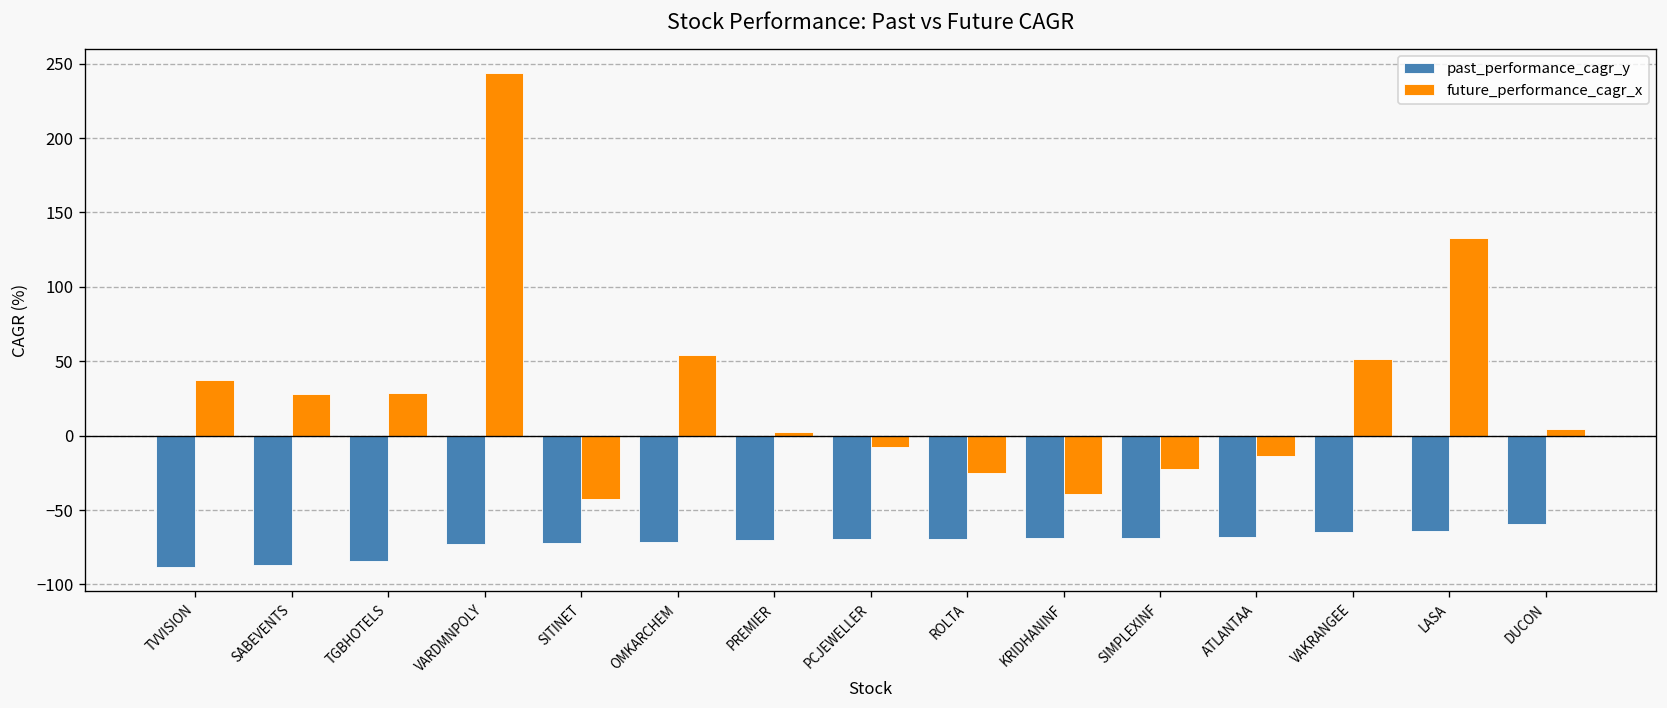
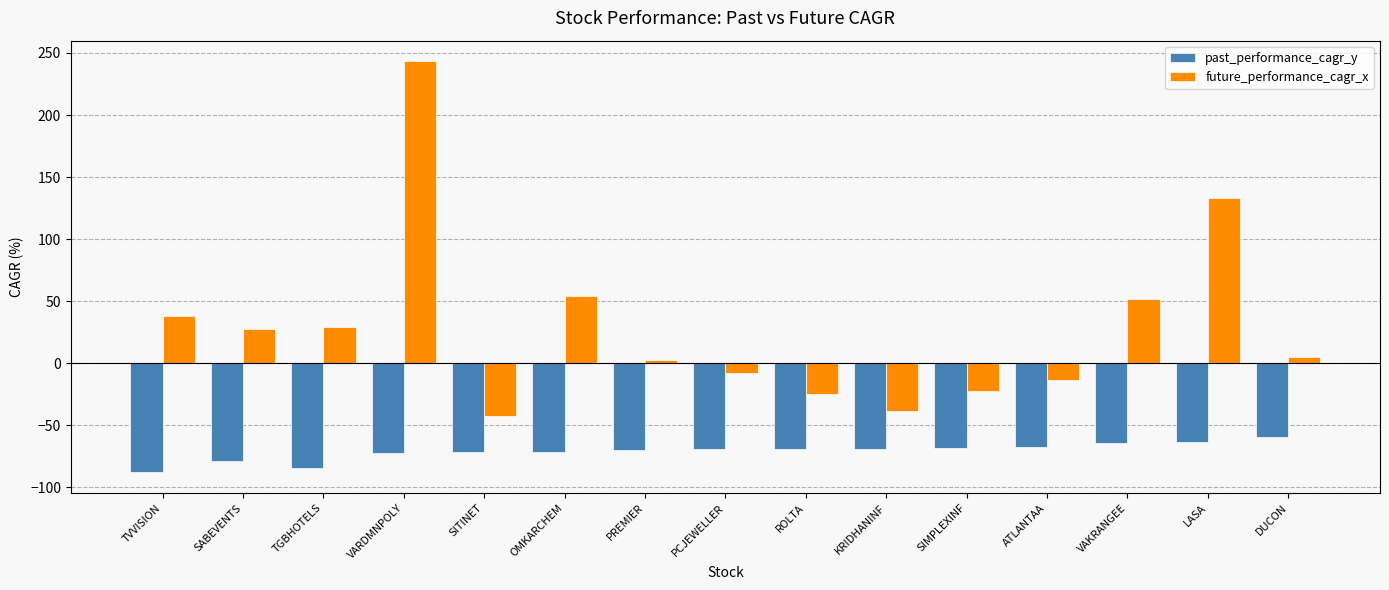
  {
    "past_performance_cagr_y": {
      "TVVISION": -88,
-     "SABEVENTS": -87,
+     "SABEVENTS": -79,
      "TGBHOTELS": -85,
      "VARDMNPOLY": -73,
      "SITINET": -72,
      "OMKARCHEM": -72,
      "PREMIER": -70,
      "PCJEWELLER": -70,
      "ROLTA": -69,
      "KRIDHANINF": -69,
      "SIMPLEXINF": -69,
      "ATLANTAA": -68,
      "VAKRANGEE": -65,
      "LASA": -64,
      "DUCON": -60
    },
    "future_performance_cagr_x": {
      "TVVISION": 38,
      "SABEVENTS": 28,
      "TGBHOTELS": 29,
      "VARDMNPOLY": 243,
      "SITINET": -43,
      "OMKARCHEM": 54,
      "PREMIER": 3,
      "PCJEWELLER": -8,
      "ROLTA": -25,
      "KRIDHANINF": -39,
      "SIMPLEXINF": -23,
      "ATLANTAA": -14,
      "VAKRANGEE": 52,
      "LASA": 133,
      "DUCON": 5
    }
  }
